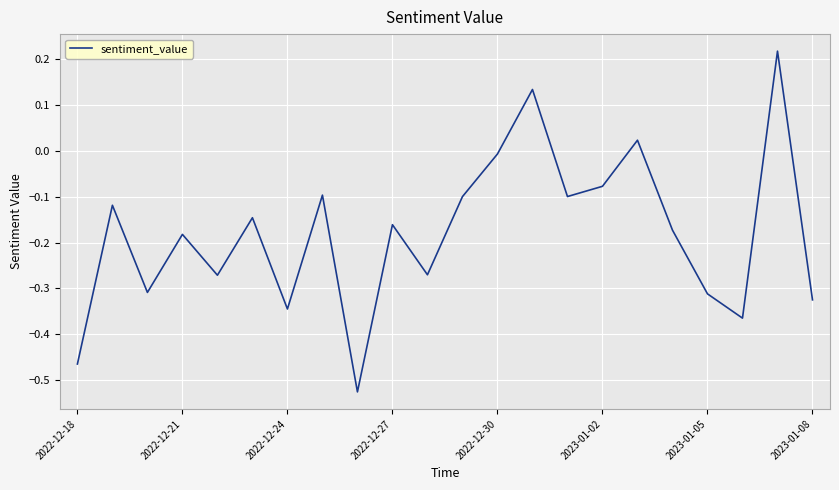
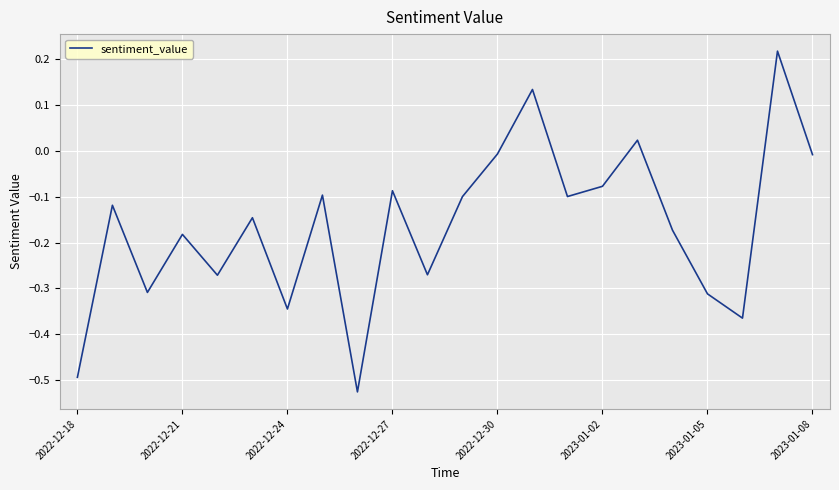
  {
-   "2022-12-18": -0.46,
+   "2022-12-18": -0.49,
    "2022-12-21": -0.18,
    "2022-12-24": -0.34,
-   "2022-12-27": -0.16,
+   "2022-12-27": -0.09,
    "2022-12-30": -0.01,
    "2023-01-02": -0.08,
    "2023-01-05": -0.31,
-   "2023-01-08": -0.32
+   "2023-01-08": -0.01
  }
